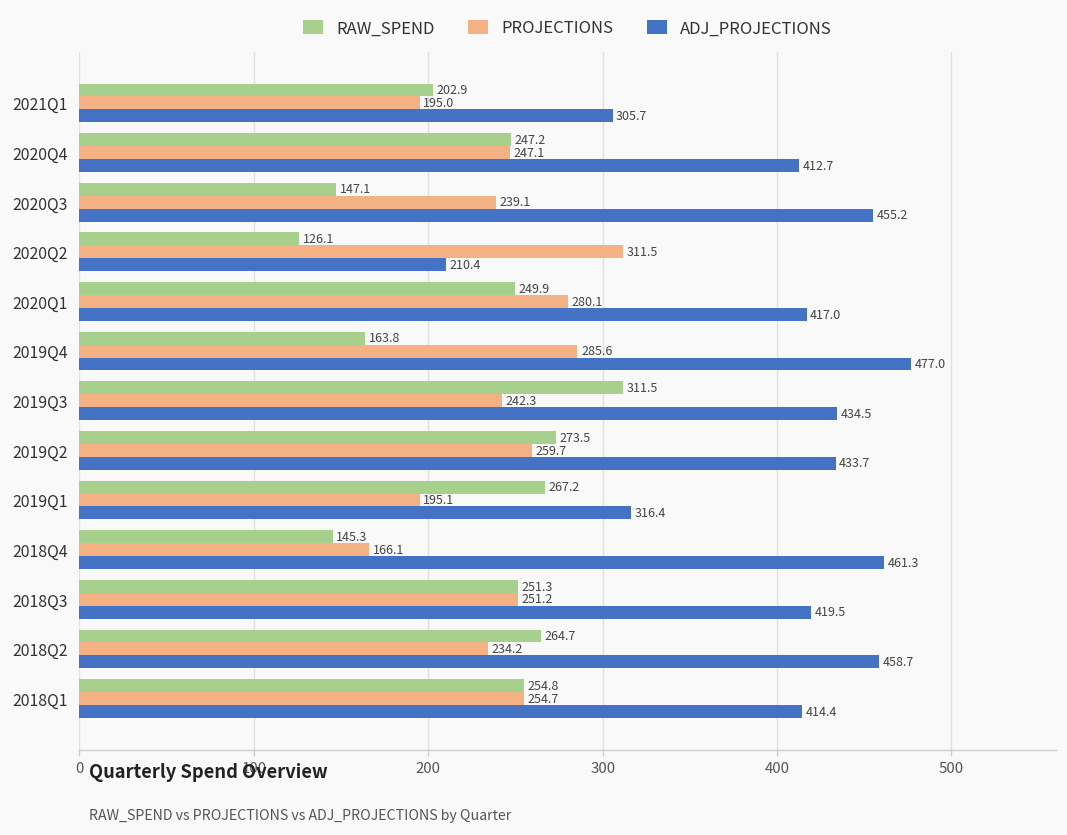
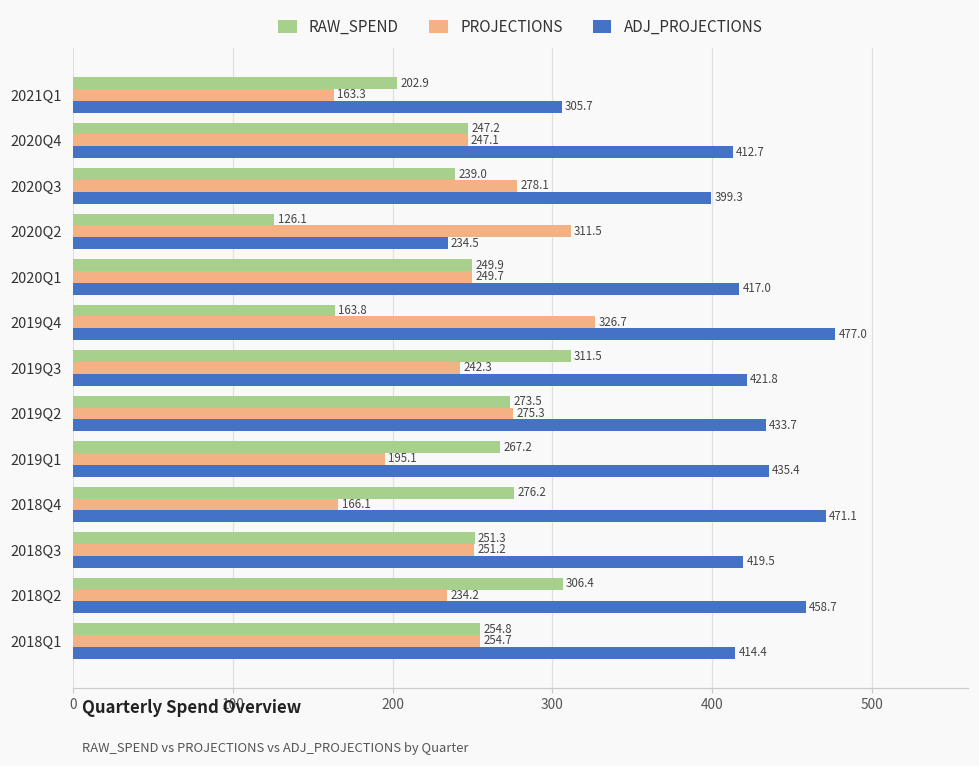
  {
    "RAW_SPEND": {
      "2021Q1": 202.9,
      "2020Q4": 247.2,
-     "2020Q3": 147.1,
+     "2020Q3": 239.0,
      "2020Q2": 126.1,
      "2020Q1": 249.9,
      "2019Q4": 163.8,
      "2019Q3": 311.5,
      "2019Q2": 273.5,
      "2019Q1": 267.2,
-     "2018Q4": 145.3,
+     "2018Q4": 276.2,
      "2018Q3": 251.3,
-     "2018Q2": 264.7,
+     "2018Q2": 306.4,
      "2018Q1": 254.8
    },
    "PROJECTIONS": {
-     "2021Q1": 195.0,
+     "2021Q1": 163.3,
      "2020Q4": 247.1,
-     "2020Q3": 239.1,
+     "2020Q3": 278.1,
      "2020Q2": 311.5,
-     "2020Q1": 280.1,
-     "2019Q4": 285.6,
+     "2020Q1": 249.7,
+     "2019Q4": 326.7,
      "2019Q3": 242.3,
-     "2019Q2": 259.7,
+     "2019Q2": 275.3,
      "2019Q1": 195.1,
      "2018Q4": 166.1,
      "2018Q3": 251.2,
      "2018Q2": 234.2,
      "2018Q1": 254.7
    },
    "ADJ_PROJECTIONS": {
      "2021Q1": 305.7,
      "2020Q4": 412.7,
-     "2020Q3": 455.2,
-     "2020Q2": 210.4,
+     "2020Q3": 399.3,
+     "2020Q2": 234.5,
      "2020Q1": 417.0,
      "2019Q4": 477.0,
-     "2019Q3": 434.5,
+     "2019Q3": 421.8,
      "2019Q2": 433.7,
-     "2019Q1": 316.4,
-     "2018Q4": 461.3,
+     "2019Q1": 435.4,
+     "2018Q4": 471.1,
      "2018Q3": 419.5,
      "2018Q2": 458.7,
      "2018Q1": 414.4
    }
  }
